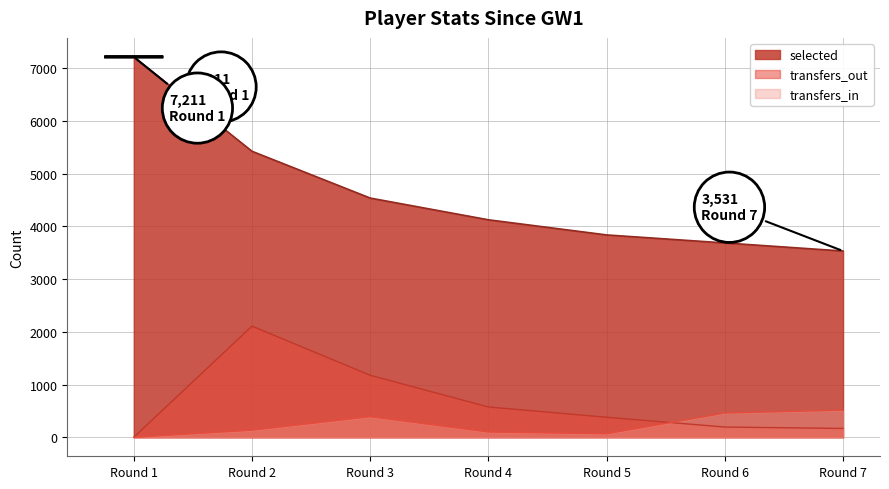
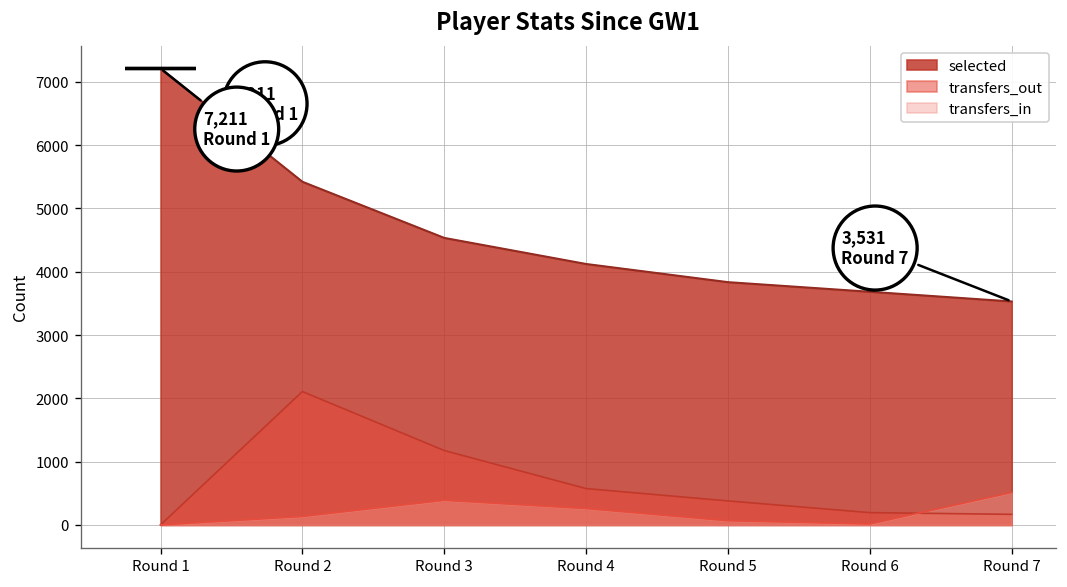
  {
    "transfers_in": {
      "Round 2": 100,
      "Round 3": 400,
-     "Round 4": 100,
+     "Round 4": 300,
      "Round 5": 100,
-     "Round 6": 500,
+     "Round 6": 0,
      "Round 7": 500
    }
  }
